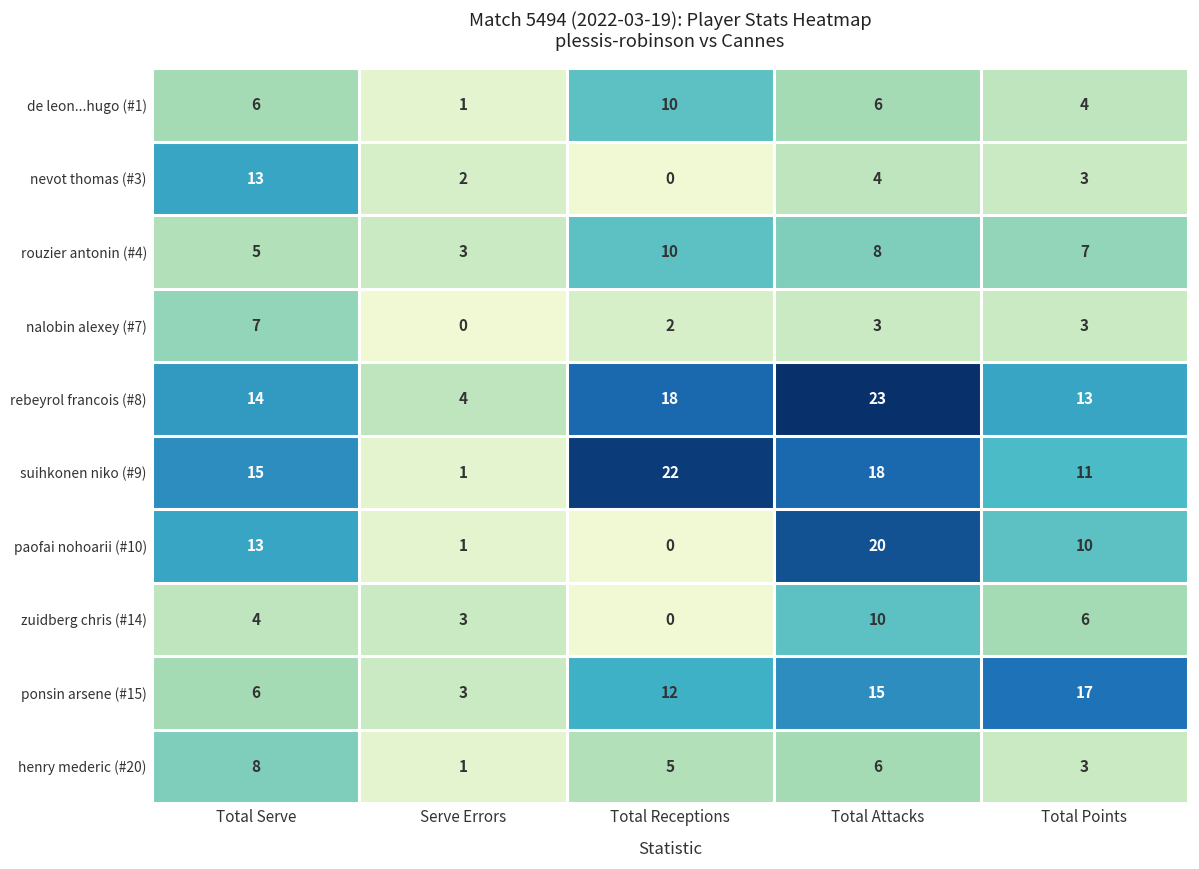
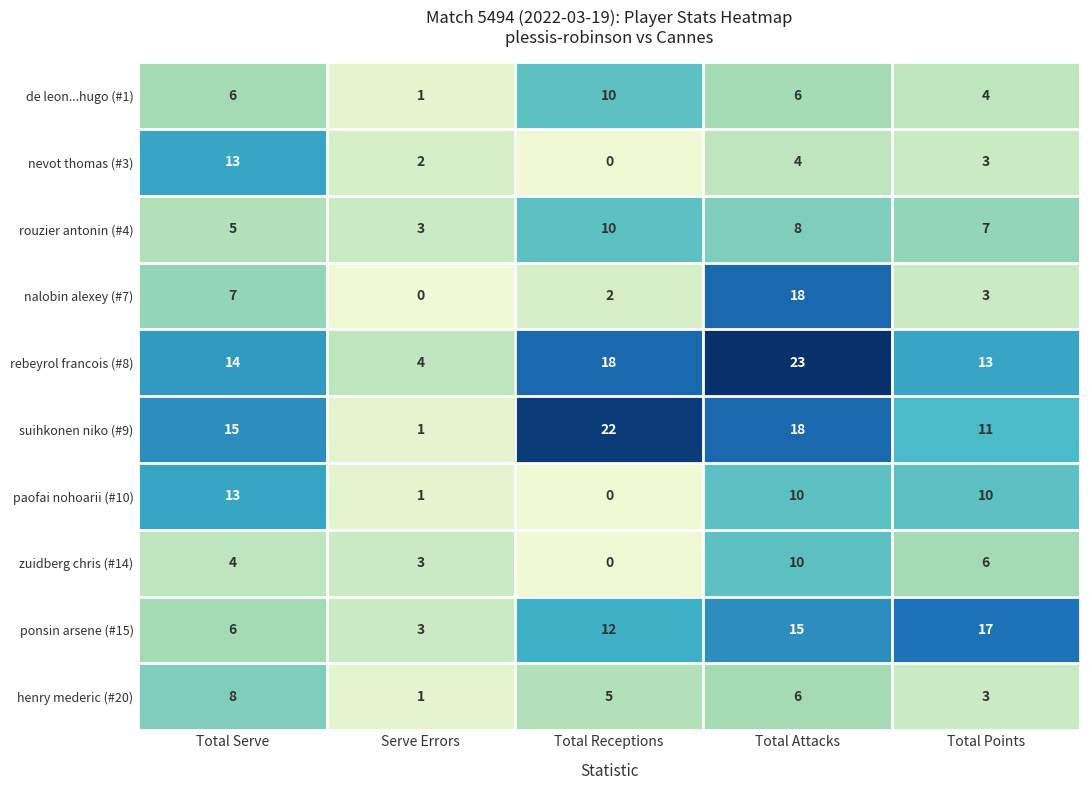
  {
    "de leon...hugo (#1)": {
      "Total Serve": 6,
      "Serve Errors": 1,
      "Total Receptions": 10,
      "Total Attacks": 6,
      "Total Points": 4
    },
    "nevot thomas (#3)": {
      "Total Serve": 13,
      "Serve Errors": 2,
      "Total Receptions": 0,
      "Total Attacks": 4,
      "Total Points": 3
    },
    "rouzier antonin (#4)": {
      "Total Serve": 5,
      "Serve Errors": 3,
      "Total Receptions": 10,
      "Total Attacks": 8,
      "Total Points": 7
    },
    "nalobin alexey (#7)": {
      "Total Serve": 7,
      "Serve Errors": 0,
      "Total Receptions": 2,
-     "Total Attacks": 3,
+     "Total Attacks": 18,
      "Total Points": 3
    },
    "rebeyrol francois (#8)": {
      "Total Serve": 14,
      "Serve Errors": 4,
      "Total Receptions": 18,
      "Total Attacks": 23,
      "Total Points": 13
    },
    "suihkonen niko (#9)": {
      "Total Serve": 15,
      "Serve Errors": 1,
      "Total Receptions": 22,
      "Total Attacks": 18,
      "Total Points": 11
    },
    "paofai nohoarii (#10)": {
      "Total Serve": 13,
      "Serve Errors": 1,
      "Total Receptions": 0,
-     "Total Attacks": 20,
+     "Total Attacks": 10,
      "Total Points": 10
    },
    "zuidberg chris (#14)": {
      "Total Serve": 4,
      "Serve Errors": 3,
      "Total Receptions": 0,
      "Total Attacks": 10,
      "Total Points": 6
    },
    "ponsin arsene (#15)": {
      "Total Serve": 6,
      "Serve Errors": 3,
      "Total Receptions": 12,
      "Total Attacks": 15,
      "Total Points": 17
    },
    "henry mederic (#20)": {
      "Total Serve": 8,
      "Serve Errors": 1,
      "Total Receptions": 5,
      "Total Attacks": 6,
      "Total Points": 3
    }
  }
